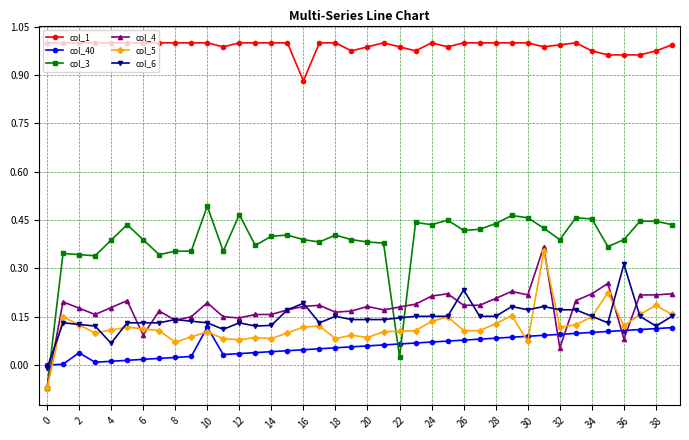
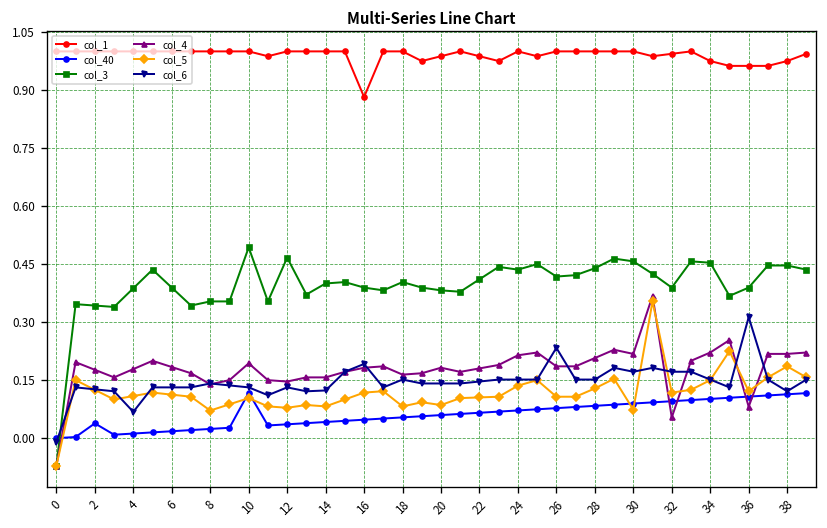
  {
    "col_1": {
      "8": 1.00,
      "10": 1.00,
      "12": 1.00,
      "14": 1.00,
      "16": 0.88,
      "18": 1.00,
      "20": 0.99,
      "22": 0.99,
      "24": 1.00,
      "26": 1.00,
      "28": 1.00,
      "30": 1.00,
      "32": 0.99,
      "34": 0.98,
      "36": 0.96,
      "38": 0.98
    },
    "col_40": {
      "0": 0.00,
      "2": 0.04,
      "4": 0.01,
      "6": 0.02,
      "8": 0.02,
      "10": 0.12,
      "12": 0.04,
      "14": 0.04,
      "16": 0.05,
      "18": 0.05,
      "20": 0.06,
      "22": 0.07,
      "24": 0.07,
      "26": 0.08,
      "28": 0.08,
      "30": 0.09,
      "32": 0.10,
      "34": 0.10,
      "36": 0.11
    },
    "col_3": {
      "2": 0.34,
      "4": 0.39,
      "6": 0.39,
      "8": 0.35,
      "10": 0.49,
      "12": 0.47,
      "14": 0.40,
      "16": 0.39,
      "18": 0.40,
      "20": 0.38,
-     "22": 0.03,
+     "22": 0.41,
      "24": 0.44,
      "26": 0.42,
      "28": 0.44,
      "30": 0.46,
      "32": 0.39,
      "34": 0.45,
      "36": 0.39,
      "38": 0.45
    },
    "col_4": {
      "2": 0.18,
      "4": 0.18,
-     "6": 0.09,
+     "6": 0.18,
      "10": 0.19,
      "12": 0.15,
      "14": 0.16,
      "16": 0.18,
      "18": 0.16,
      "20": 0.18,
      "22": 0.18,
      "24": 0.21,
      "26": 0.19,
      "28": 0.21,
      "30": 0.22,
      "32": 0.05,
      "34": 0.22,
      "36": 0.08,
      "38": 0.22
    },
    "col_5": {
      "4": 0.11,
      "6": 0.11,
      "8": 0.07,
      "10": 0.10,
      "12": 0.08,
      "14": 0.08,
      "16": 0.12,
      "18": 0.08,
      "20": 0.09,
      "22": 0.11,
      "24": 0.14,
      "26": 0.11,
      "28": 0.13,
      "30": 0.07,
      "32": 0.12,
      "36": 0.12,
      "38": 0.19
    },
    "col_6": {
      "0": -0.01,
      "4": 0.07,
      "6": 0.13,
      "10": 0.13,
      "12": 0.13,
      "14": 0.12,
      "16": 0.19,
      "18": 0.15,
      "20": 0.14,
      "22": 0.15,
      "24": 0.15,
      "26": 0.23,
      "28": 0.15,
      "30": 0.17,
      "32": 0.17,
      "36": 0.31
    }
  }
